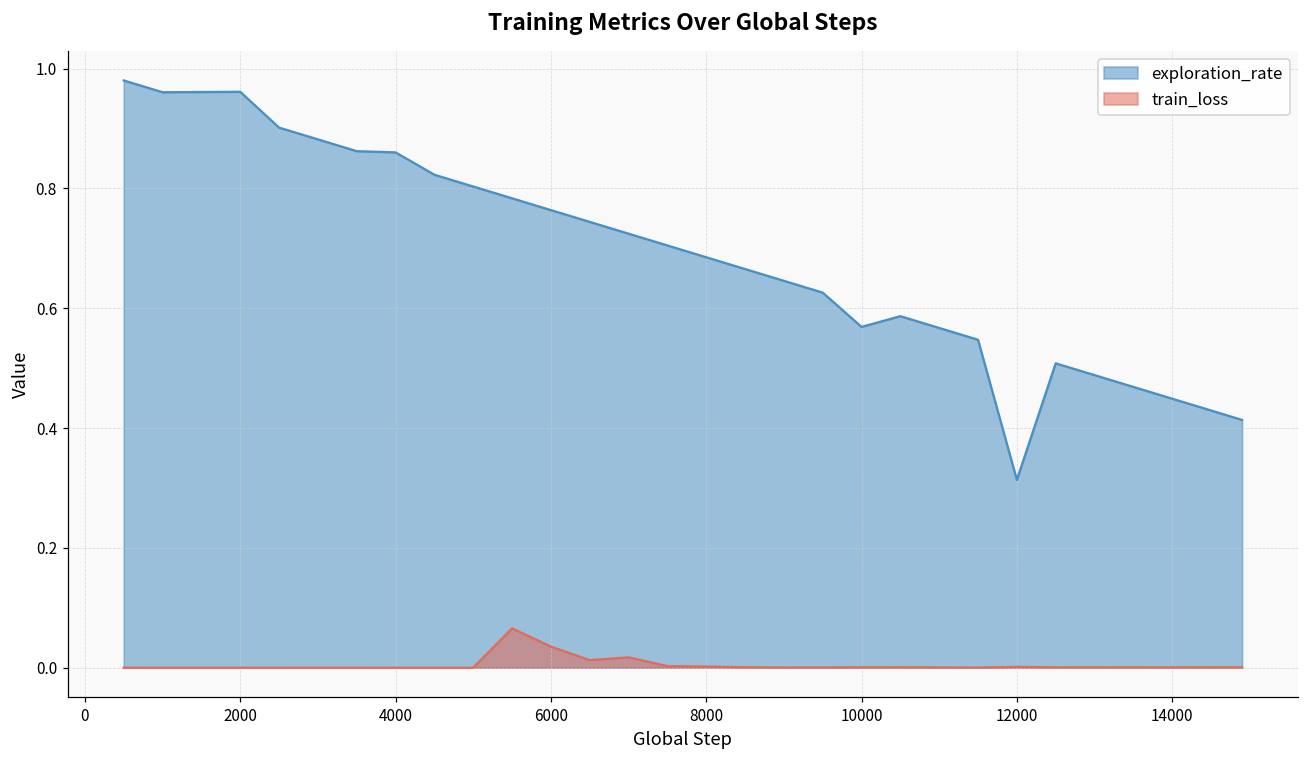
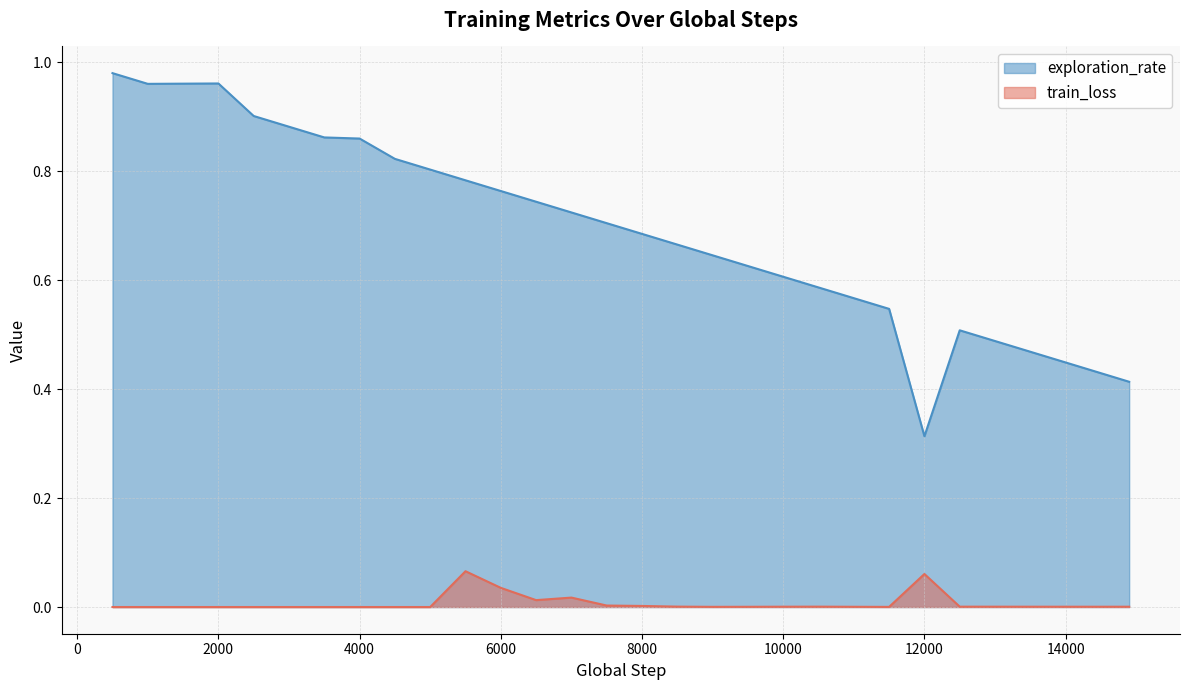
  {
    "exploration_rate": {
      "2000": 0.96,
      "4000": 0.86,
      "6000": 0.76,
      "8000": 0.69,
-     "10000": 0.57,
+     "10000": 0.61,
      "12000": 0.31,
      "14000": 0.45
    },
    "train_loss": {
      "2000": 0.00,
      "4000": 0.00,
      "6000": 0.04,
      "8000": 0.00,
      "10000": 0.00,
-     "12000": 0.00,
+     "12000": 0.06,
      "14000": 0.00
    }
  }
